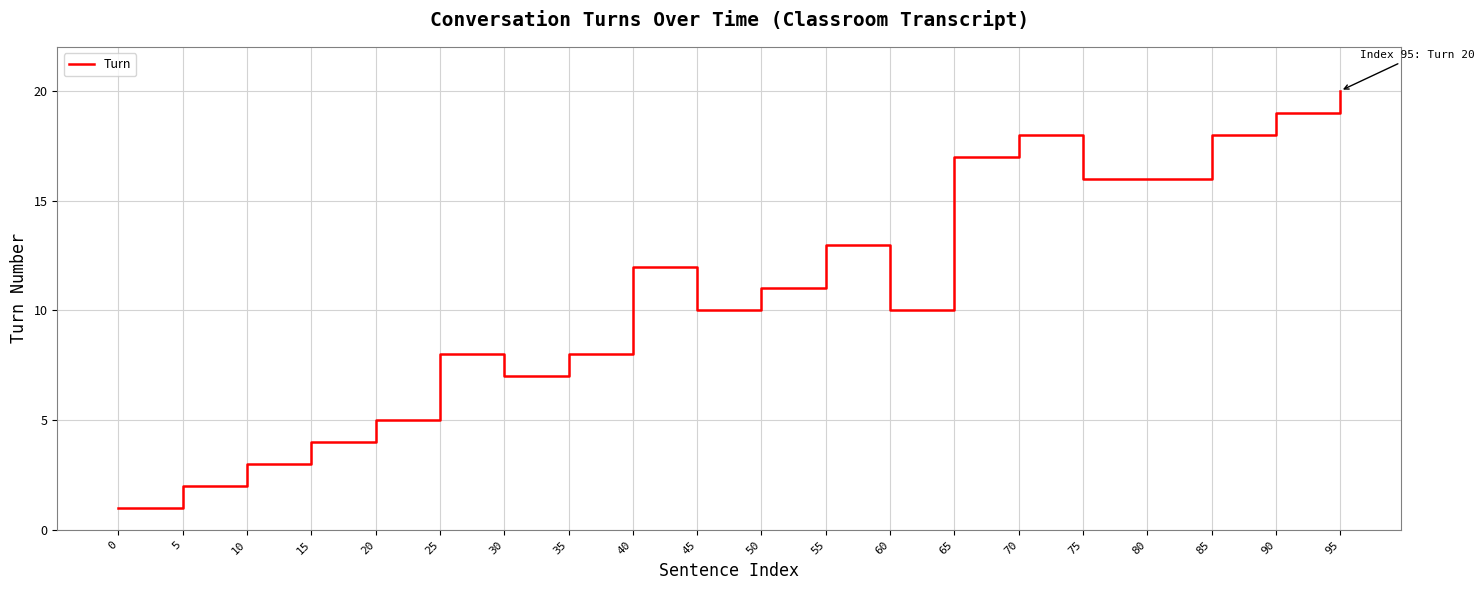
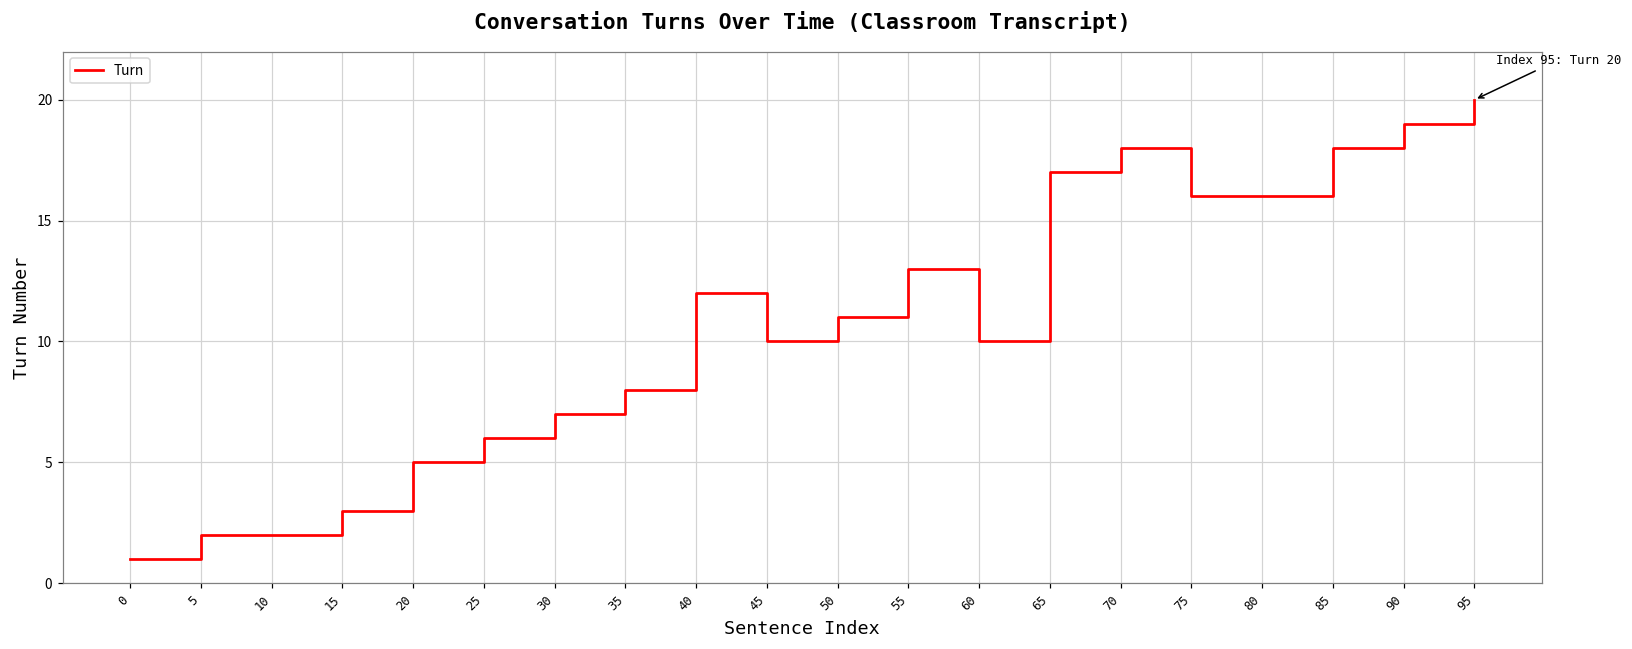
  {
    "0": 1,
    "5": 2,
-   "10": 3,
-   "15": 4,
+   "10": 2,
+   "15": 3,
    "20": 5,
-   "25": 8,
+   "25": 6,
    "30": 7,
    "35": 8,
    "40": 12,
    "45": 10,
    "50": 11,
    "55": 13,
    "60": 10,
    "65": 17,
    "70": 18,
    "75": 16,
    "80": 16,
    "85": 18,
    "90": 19
  }
